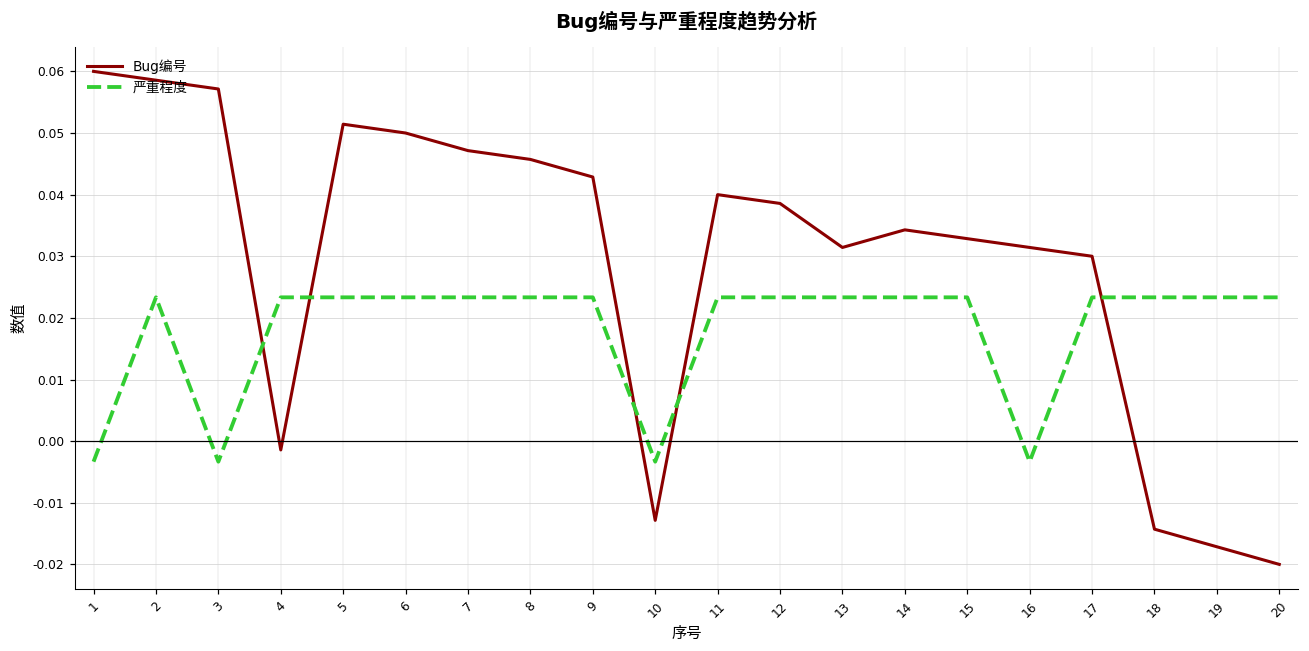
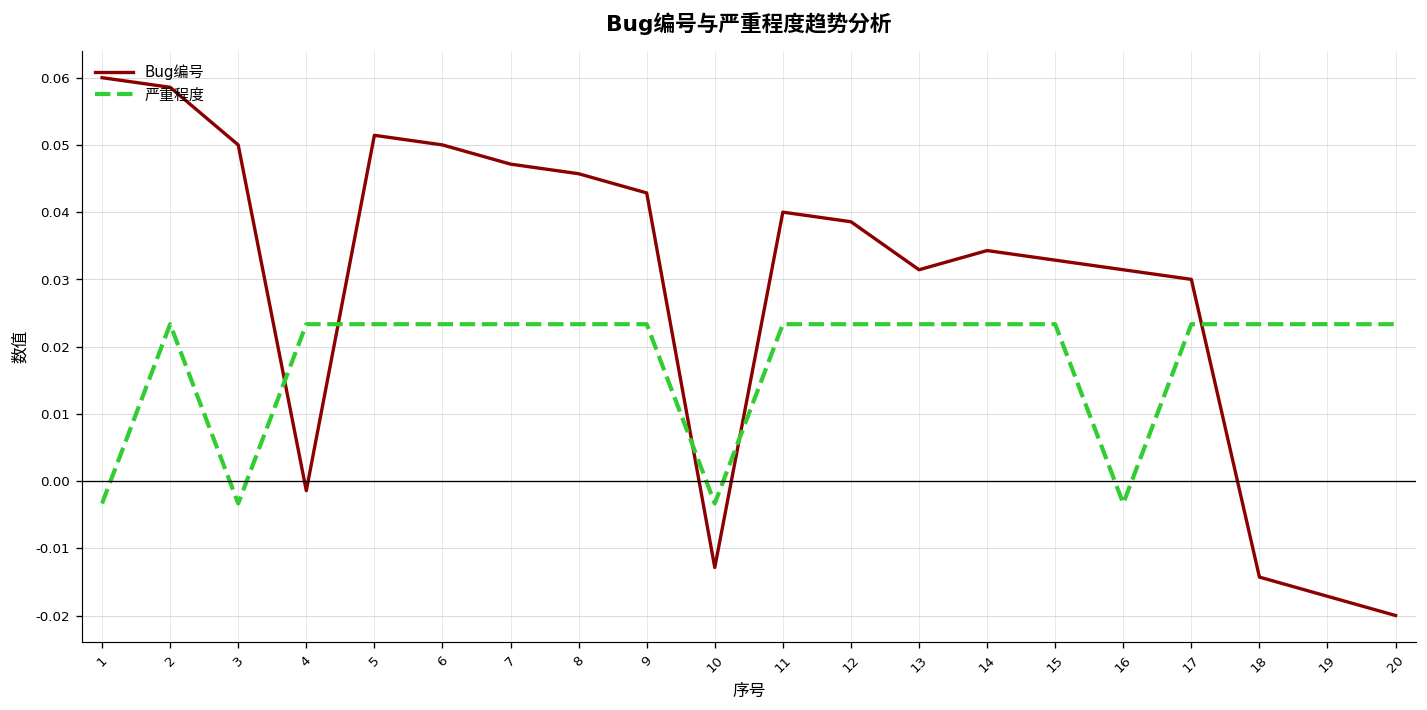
  {
    "Bug编号": {
      "1": 0.060,
      "2": 0.059,
-     "3": 0.057,
+     "3": 0.050,
      "4": -0.001,
      "5": 0.051,
      "6": 0.050,
      "7": 0.047,
      "8": 0.046,
      "9": 0.043,
      "10": -0.013,
      "11": 0.040,
      "12": 0.039,
      "13": 0.031,
      "14": 0.034,
      "15": 0.033,
      "16": 0.031,
      "17": 0.030,
      "18": -0.014,
      "19": -0.017,
      "20": -0.020
    },
    "严重程度": {
      "1": -0.003,
      "2": 0.023,
      "3": -0.003,
      "4": 0.023,
      "5": 0.023,
      "6": 0.023,
      "7": 0.023,
      "8": 0.023,
      "9": 0.023,
      "10": -0.003,
      "11": 0.023,
      "12": 0.023,
      "13": 0.023,
      "14": 0.023,
      "15": 0.023,
      "16": -0.003,
      "17": 0.023,
      "18": 0.023,
      "19": 0.023,
      "20": 0.023
    }
  }
